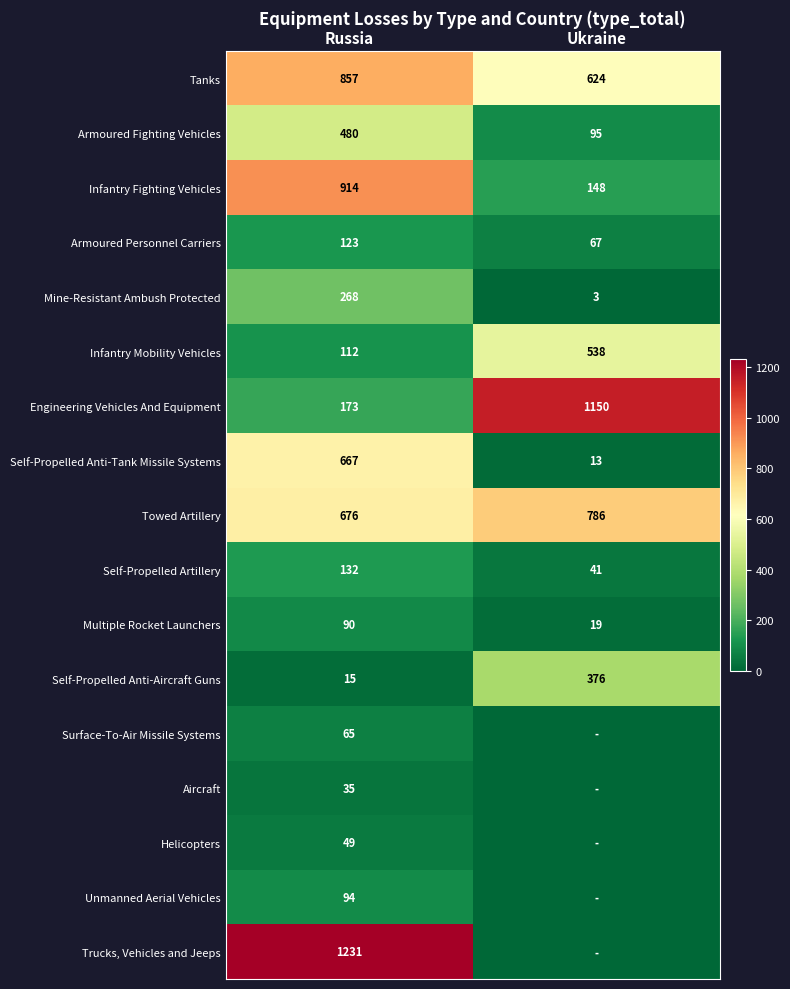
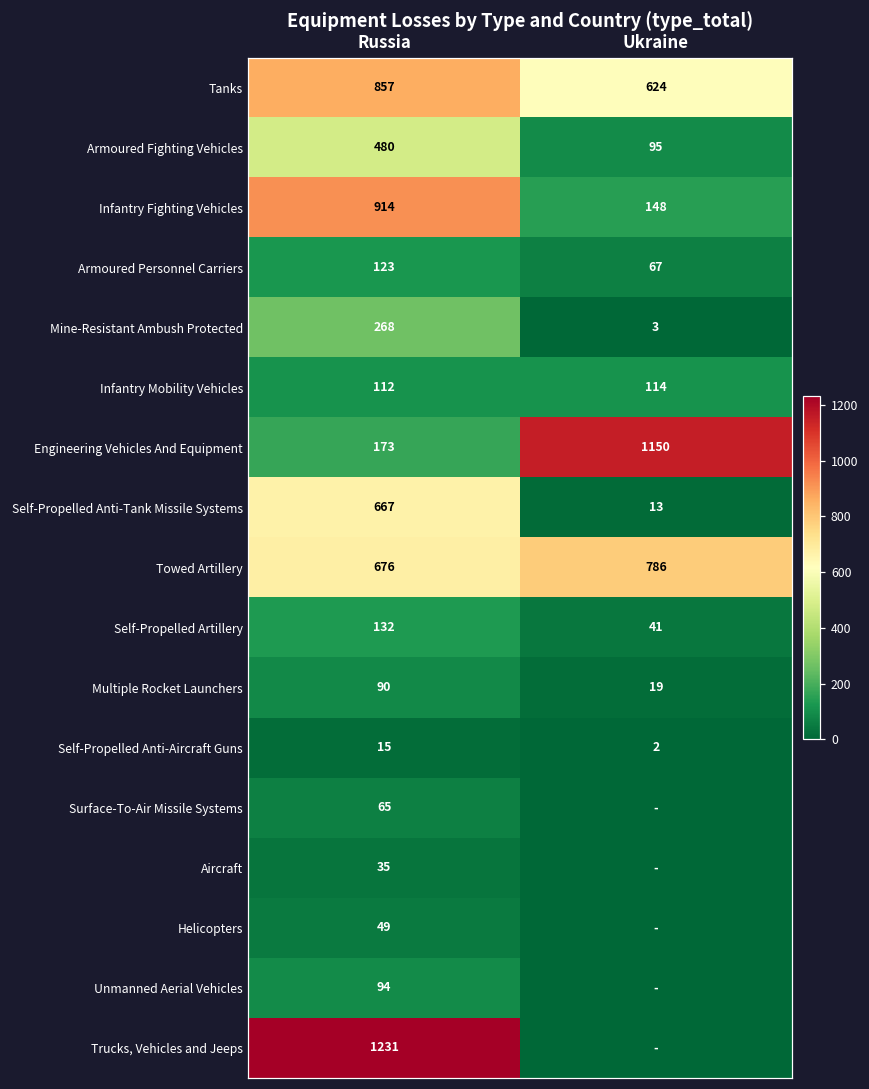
  {
    "Tanks": {
      "Russia": 857,
      "Ukraine": 624
    },
    "Armoured Fighting Vehicles": {
      "Russia": 480,
      "Ukraine": 95
    },
    "Infantry Fighting Vehicles": {
      "Russia": 914,
      "Ukraine": 148
    },
    "Armoured Personnel Carriers": {
      "Russia": 123,
      "Ukraine": 67
    },
    "Mine-Resistant Ambush Protected": {
      "Russia": 268,
      "Ukraine": 3
    },
    "Infantry Mobility Vehicles": {
      "Russia": 112,
-     "Ukraine": 538
+     "Ukraine": 114
    },
    "Engineering Vehicles And Equipment": {
      "Russia": 173,
      "Ukraine": 1150
    },
    "Self-Propelled Anti-Tank Missile Systems": {
      "Russia": 667,
      "Ukraine": 13
    },
    "Towed Artillery": {
      "Russia": 676,
      "Ukraine": 786
    },
    "Self-Propelled Artillery": {
      "Russia": 132,
      "Ukraine": 41
    },
    "Multiple Rocket Launchers": {
      "Russia": 90,
      "Ukraine": 19
    },
    "Self-Propelled Anti-Aircraft Guns": {
      "Russia": 15,
-     "Ukraine": 376
+     "Ukraine": 2
    },
    "Surface-To-Air Missile Systems": {
      "Russia": 65
    },
    "Aircraft": {
      "Russia": 35
    },
    "Helicopters": {
      "Russia": 49
    },
    "Unmanned Aerial Vehicles": {
      "Russia": 94
    },
    "Trucks, Vehicles and Jeeps": {
      "Russia": 1231
    }
  }
